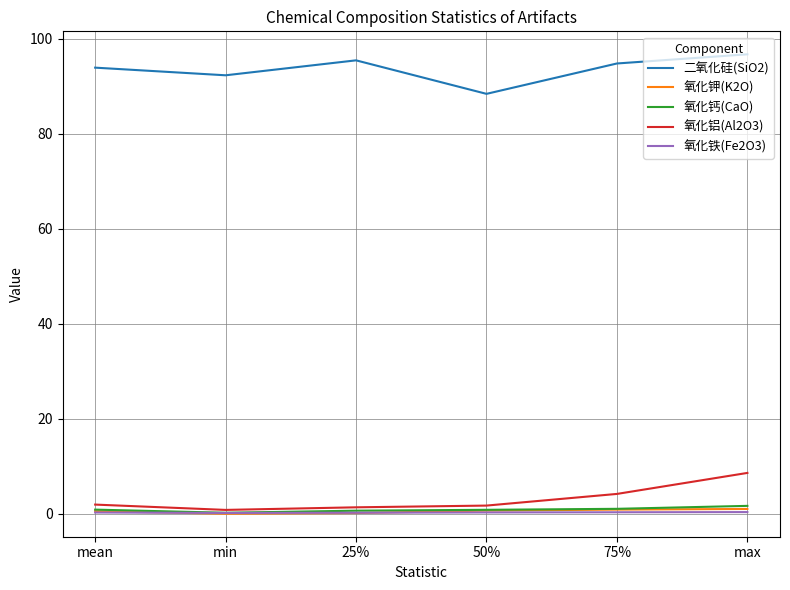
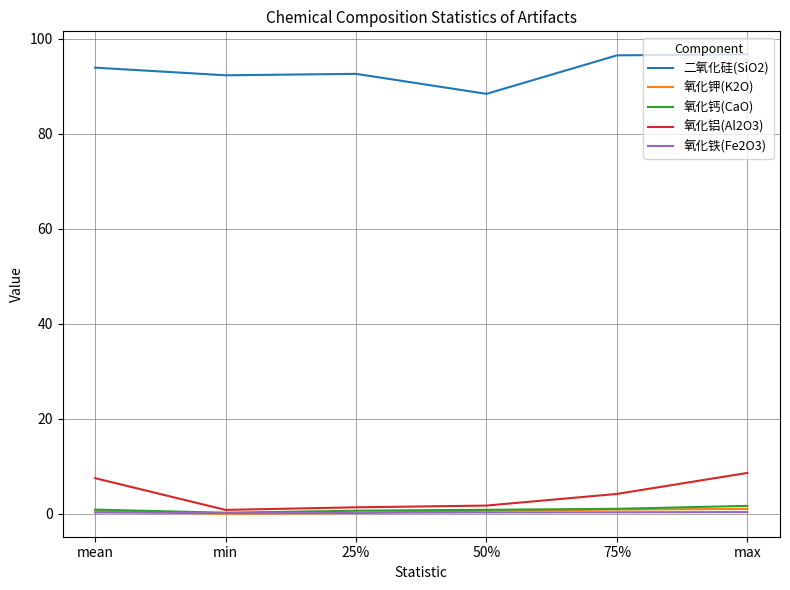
  {
    "二氧化硅(SiO2)": {
      "mean": 94,
      "min": 92,
-     "25%": 95,
+     "25%": 93,
      "50%": 88,
-     "75%": 95
+     "75%": 97
    },
    "氧化钾(K2O)": {
      "max": 1
    },
    "氧化钙(CaO)": {
      "max": 2
    },
    "氧化铝(Al2O3)": {
-     "mean": 2,
+     "mean": 7,
      "min": 1,
      "25%": 1,
      "50%": 2,
      "75%": 4,
      "max": 9
    },
    "氧化铁(Fe2O3)": {
      "75%": 0,
      "max": 0
    }
  }
